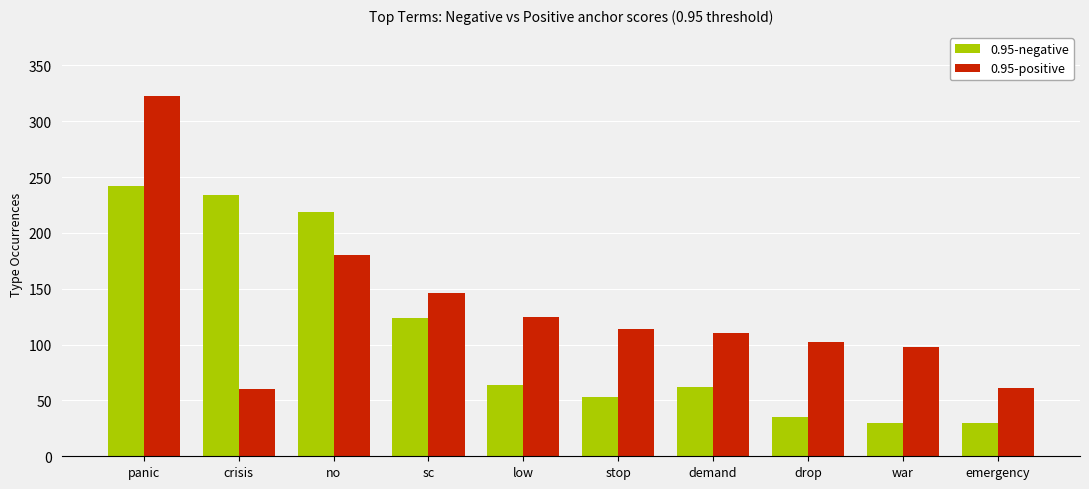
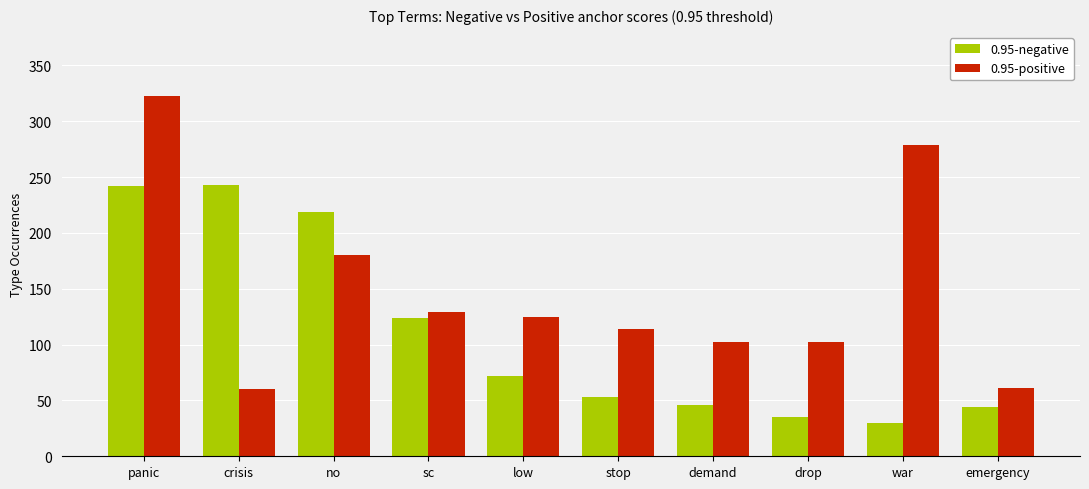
  {
    "0.95-negative": {
      "panic": 242,
-     "crisis": 234,
+     "crisis": 243,
      "no": 219,
      "sc": 124,
-     "low": 64,
+     "low": 72,
      "stop": 53,
-     "demand": 62,
+     "demand": 46,
      "drop": 35,
      "war": 30,
-     "emergency": 30
+     "emergency": 44
    },
    "0.95-positive": {
      "panic": 323,
      "crisis": 60,
      "no": 180,
-     "sc": 146,
+     "sc": 129,
      "low": 125,
      "stop": 114,
-     "demand": 110,
+     "demand": 102,
      "drop": 102,
-     "war": 98,
+     "war": 279,
      "emergency": 61
    }
  }
